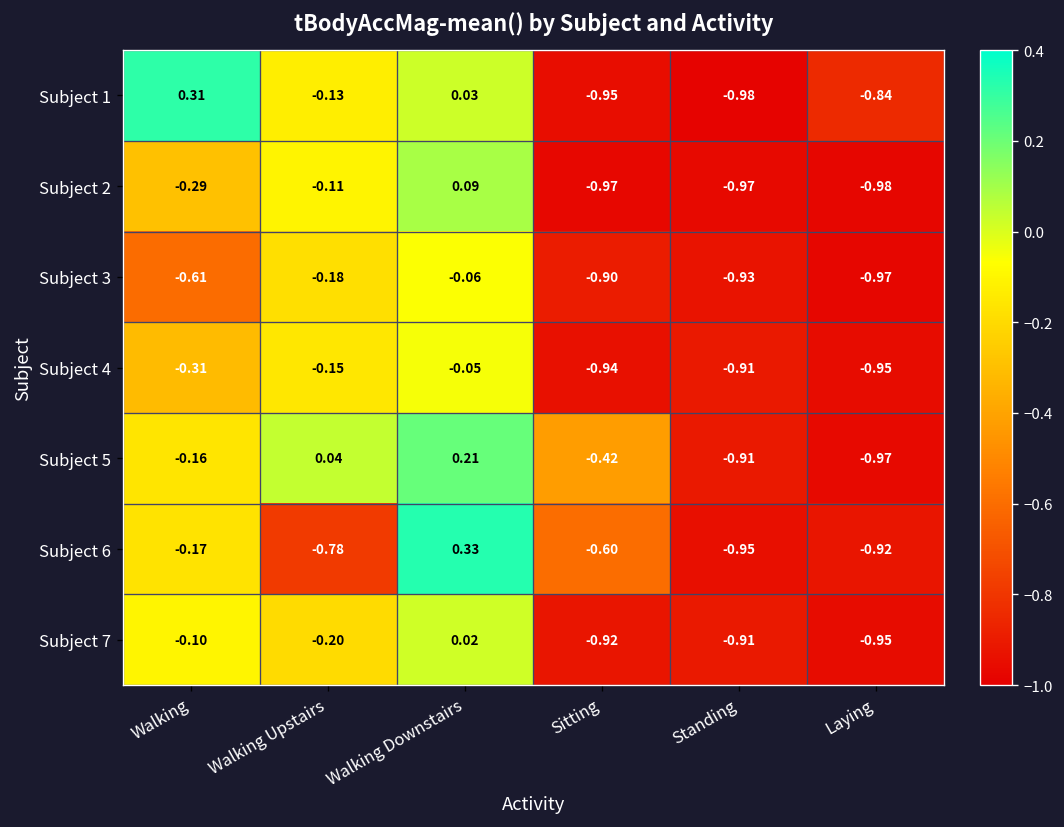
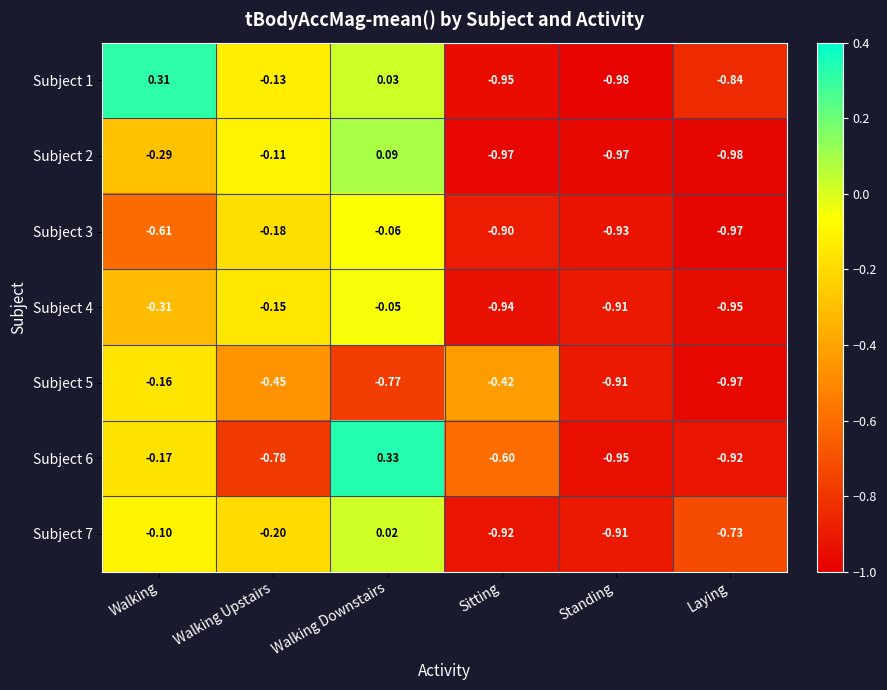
  {
    "Subject 1": {
      "Walking": 0.31,
      "Walking Upstairs": -0.13,
      "Walking Downstairs": 0.03,
      "Sitting": -0.95,
      "Standing": -0.98,
      "Laying": -0.84
    },
    "Subject 2": {
      "Walking": -0.29,
      "Walking Upstairs": -0.11,
      "Walking Downstairs": 0.09,
      "Sitting": -0.97,
      "Standing": -0.97,
      "Laying": -0.98
    },
    "Subject 3": {
      "Walking": -0.61,
      "Walking Upstairs": -0.18,
      "Walking Downstairs": -0.06,
      "Sitting": -0.90,
      "Standing": -0.93,
      "Laying": -0.97
    },
    "Subject 4": {
      "Walking": -0.31,
      "Walking Upstairs": -0.15,
      "Walking Downstairs": -0.05,
      "Sitting": -0.94,
      "Standing": -0.91,
      "Laying": -0.95
    },
    "Subject 5": {
      "Walking": -0.16,
-     "Walking Upstairs": 0.04,
-     "Walking Downstairs": 0.21,
+     "Walking Upstairs": -0.45,
+     "Walking Downstairs": -0.77,
      "Sitting": -0.42,
      "Standing": -0.91,
      "Laying": -0.97
    },
    "Subject 6": {
      "Walking": -0.17,
      "Walking Upstairs": -0.78,
      "Walking Downstairs": 0.33,
      "Sitting": -0.60,
      "Standing": -0.95,
      "Laying": -0.92
    },
    "Subject 7": {
      "Walking": -0.10,
      "Walking Upstairs": -0.20,
      "Walking Downstairs": 0.02,
      "Sitting": -0.92,
      "Standing": -0.91,
-     "Laying": -0.95
+     "Laying": -0.73
    }
  }
